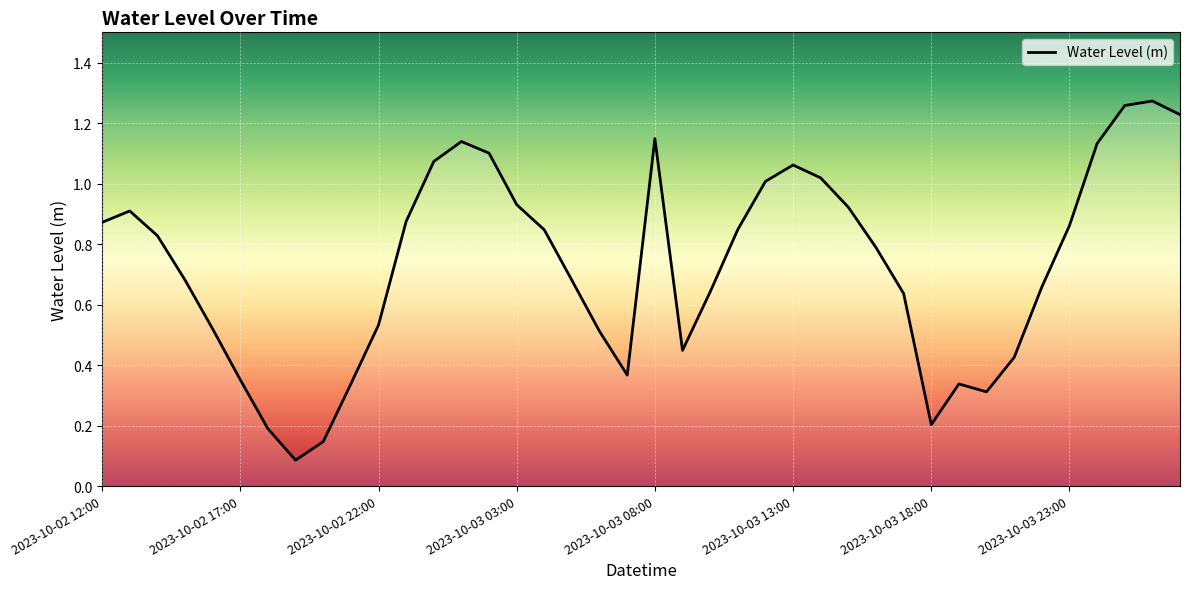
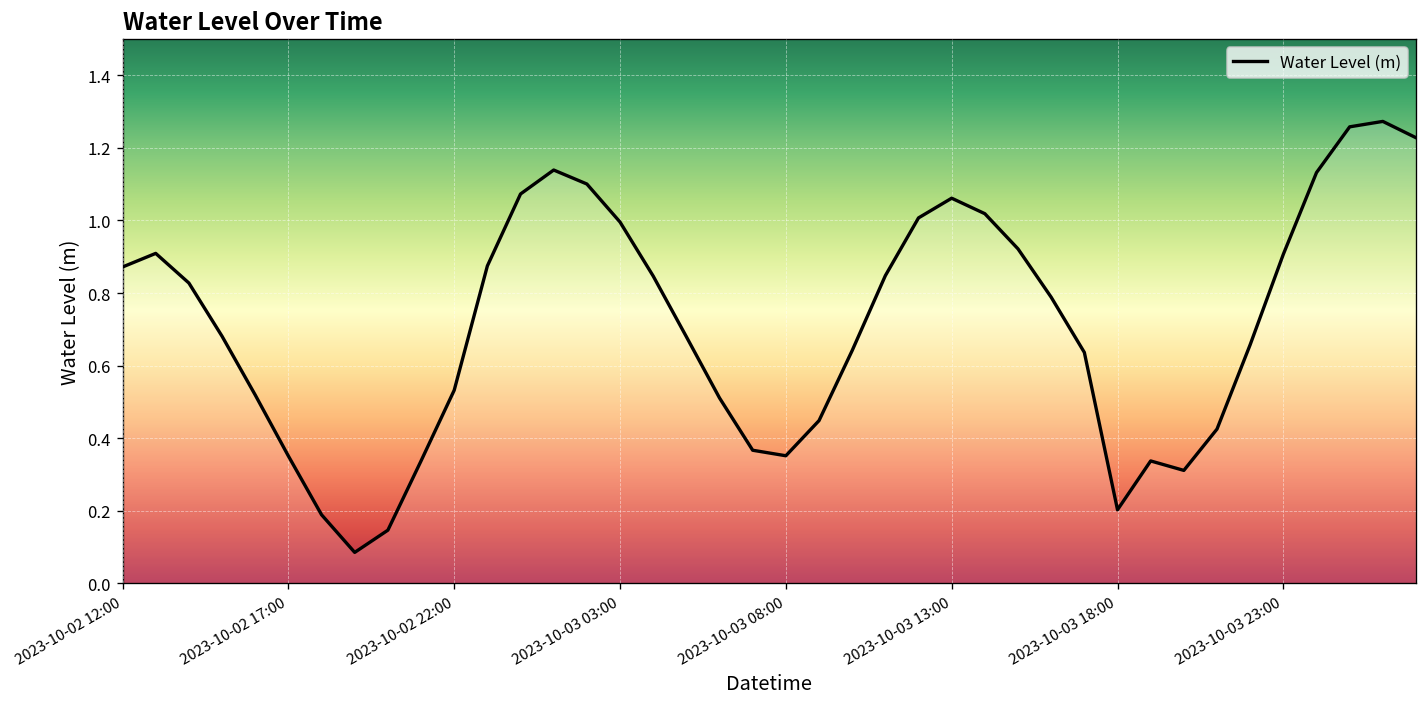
  {
    "2023-10-02 12:00": 0.87,
    "2023-10-02 17:00": 0.35,
    "2023-10-02 22:00": 0.53,
-   "2023-10-03 03:00": 0.93,
-   "2023-10-03 08:00": 1.15,
+   "2023-10-03 03:00": 1.00,
+   "2023-10-03 08:00": 0.35,
    "2023-10-03 13:00": 1.06,
    "2023-10-03 18:00": 0.20,
-   "2023-10-03 23:00": 0.86
+   "2023-10-03 23:00": 0.91
  }
